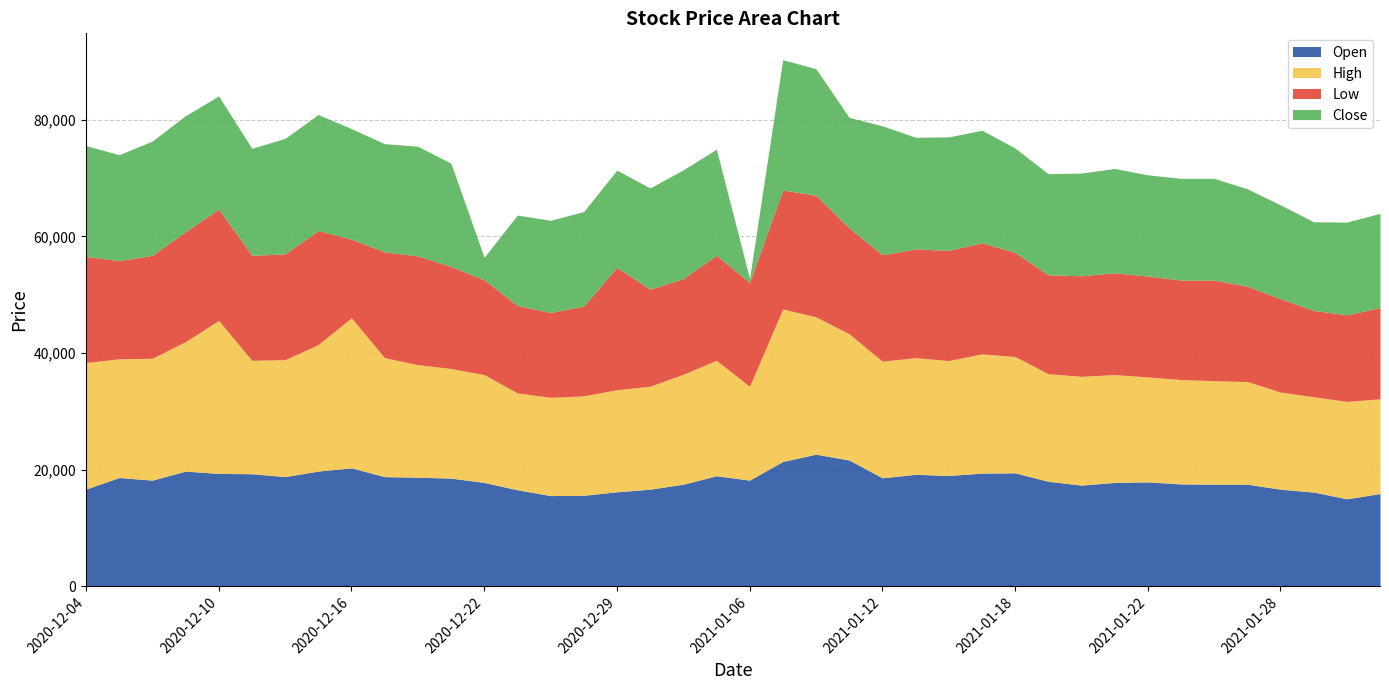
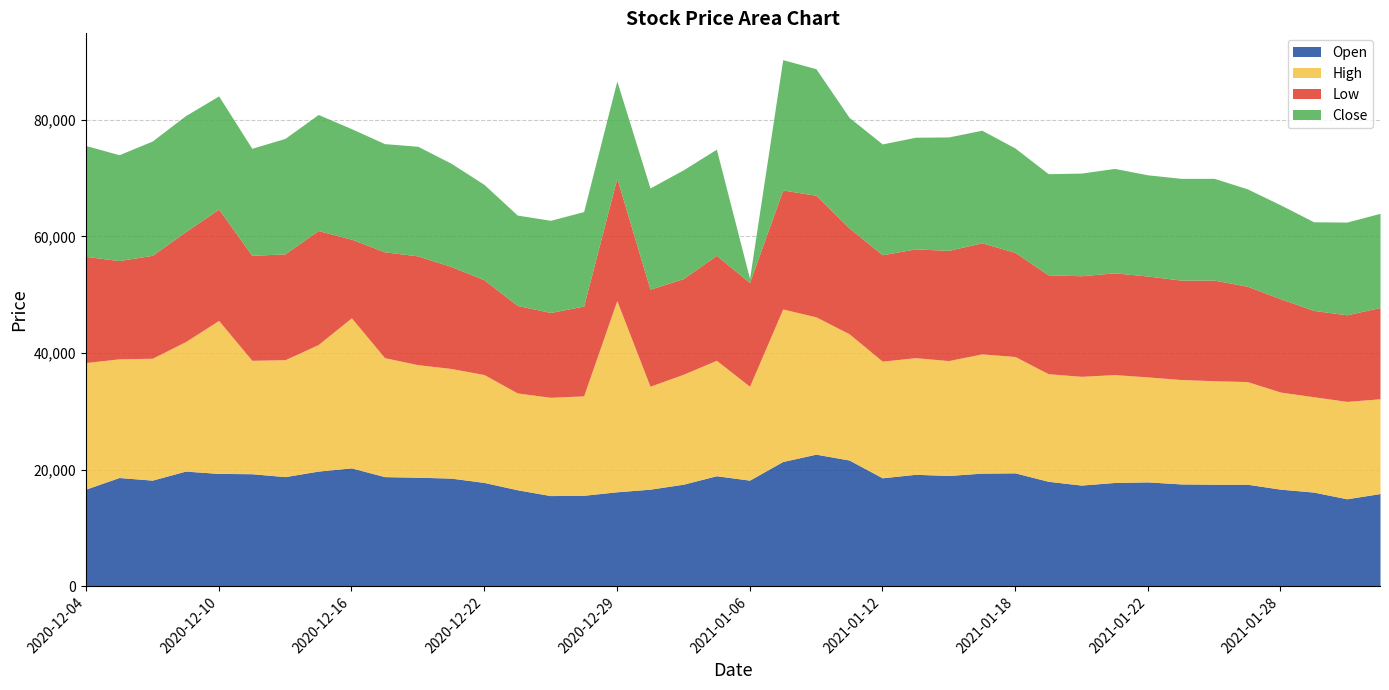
  {
    "Open": {
      "2020-12-04": "17,000",
      "2020-12-10": "19,000",
      "2020-12-16": "20,000",
      "2020-12-22": "18,000",
      "2020-12-29": "16,000",
      "2021-01-06": "18,000",
      "2021-01-12": "19,000",
      "2021-01-18": "19,000",
      "2021-01-22": "18,000",
      "2021-01-28": "17,000"
    },
    "High": {
      "2020-12-04": "22,000",
      "2020-12-10": "26,000",
      "2020-12-16": "26,000",
      "2020-12-22": "19,000",
-     "2020-12-29": "18,000",
+     "2020-12-29": "33,000",
      "2021-01-06": "16,000",
      "2021-01-12": "20,000",
      "2021-01-18": "20,000",
      "2021-01-22": "18,000",
      "2021-01-28": "17,000"
    },
    "Low": {
      "2020-12-04": "18,000",
      "2020-12-10": "19,000",
      "2020-12-16": "13,000",
      "2020-12-22": "16,000",
      "2020-12-29": "21,000",
      "2021-01-06": "18,000",
      "2021-01-12": "18,000",
      "2021-01-18": "18,000",
      "2021-01-22": "17,000",
      "2021-01-28": "16,000"
    },
    "Close": {
      "2020-12-04": "19,000",
      "2020-12-10": "19,000",
      "2020-12-16": "19,000",
-     "2020-12-22": "4,000",
+     "2020-12-22": "16,000",
      "2020-12-29": "17,000",
      "2021-01-06": "1,000",
-     "2021-01-12": "22,000",
+     "2021-01-12": "19,000",
      "2021-01-18": "18,000",
      "2021-01-22": "17,000",
      "2021-01-28": "16,000"
    }
  }
